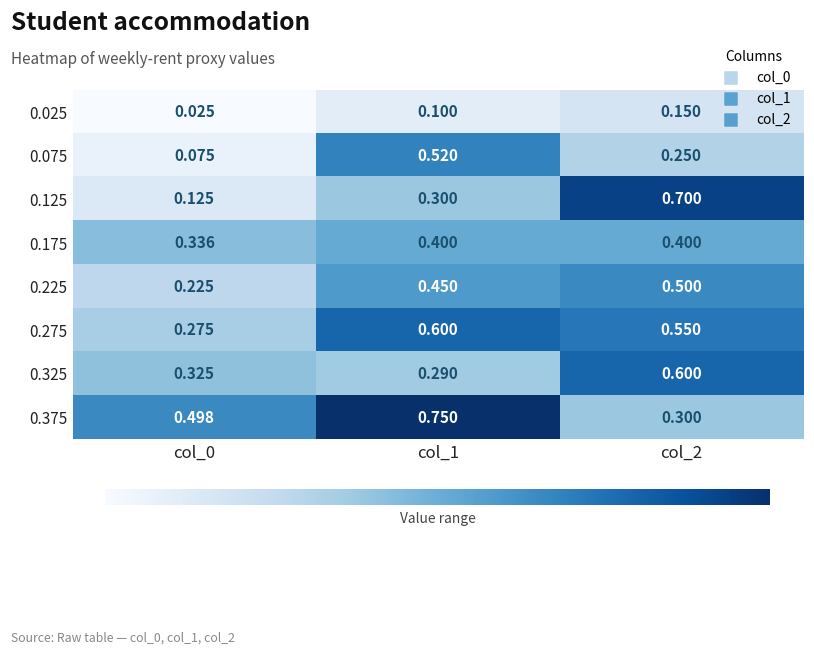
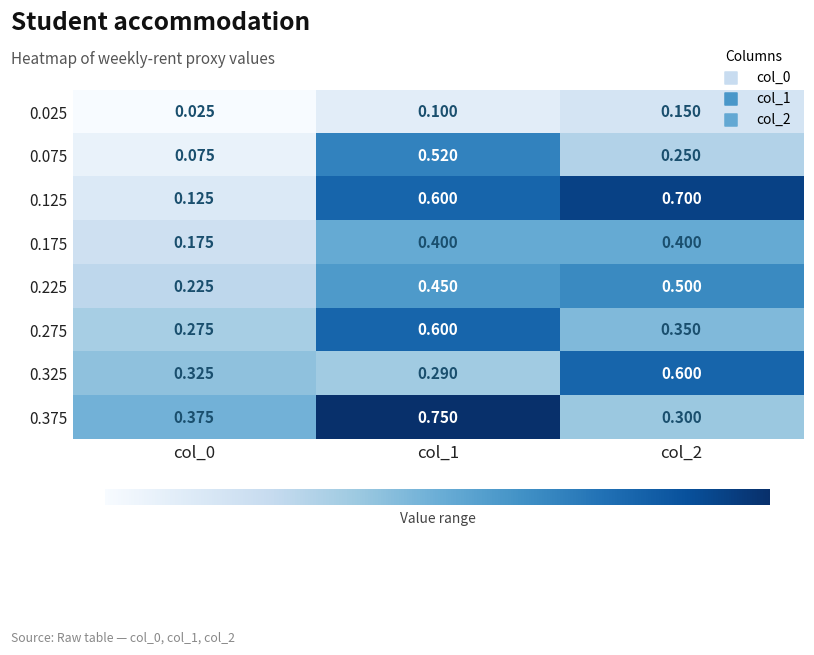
  {
    "0.025": {
      "col_0": 0.025,
      "col_1": 0.100,
      "col_2": 0.150
    },
    "0.075": {
      "col_0": 0.075,
      "col_1": 0.520,
      "col_2": 0.250
    },
    "0.125": {
      "col_0": 0.125,
-     "col_1": 0.300,
+     "col_1": 0.600,
      "col_2": 0.700
    },
    "0.175": {
-     "col_0": 0.336,
+     "col_0": 0.175,
      "col_1": 0.400,
      "col_2": 0.400
    },
    "0.225": {
      "col_0": 0.225,
      "col_1": 0.450,
      "col_2": 0.500
    },
    "0.275": {
      "col_0": 0.275,
      "col_1": 0.600,
-     "col_2": 0.550
+     "col_2": 0.350
    },
    "0.325": {
      "col_0": 0.325,
      "col_1": 0.290,
      "col_2": 0.600
    },
    "0.375": {
-     "col_0": 0.498,
+     "col_0": 0.375,
      "col_1": 0.750,
      "col_2": 0.300
    }
  }
